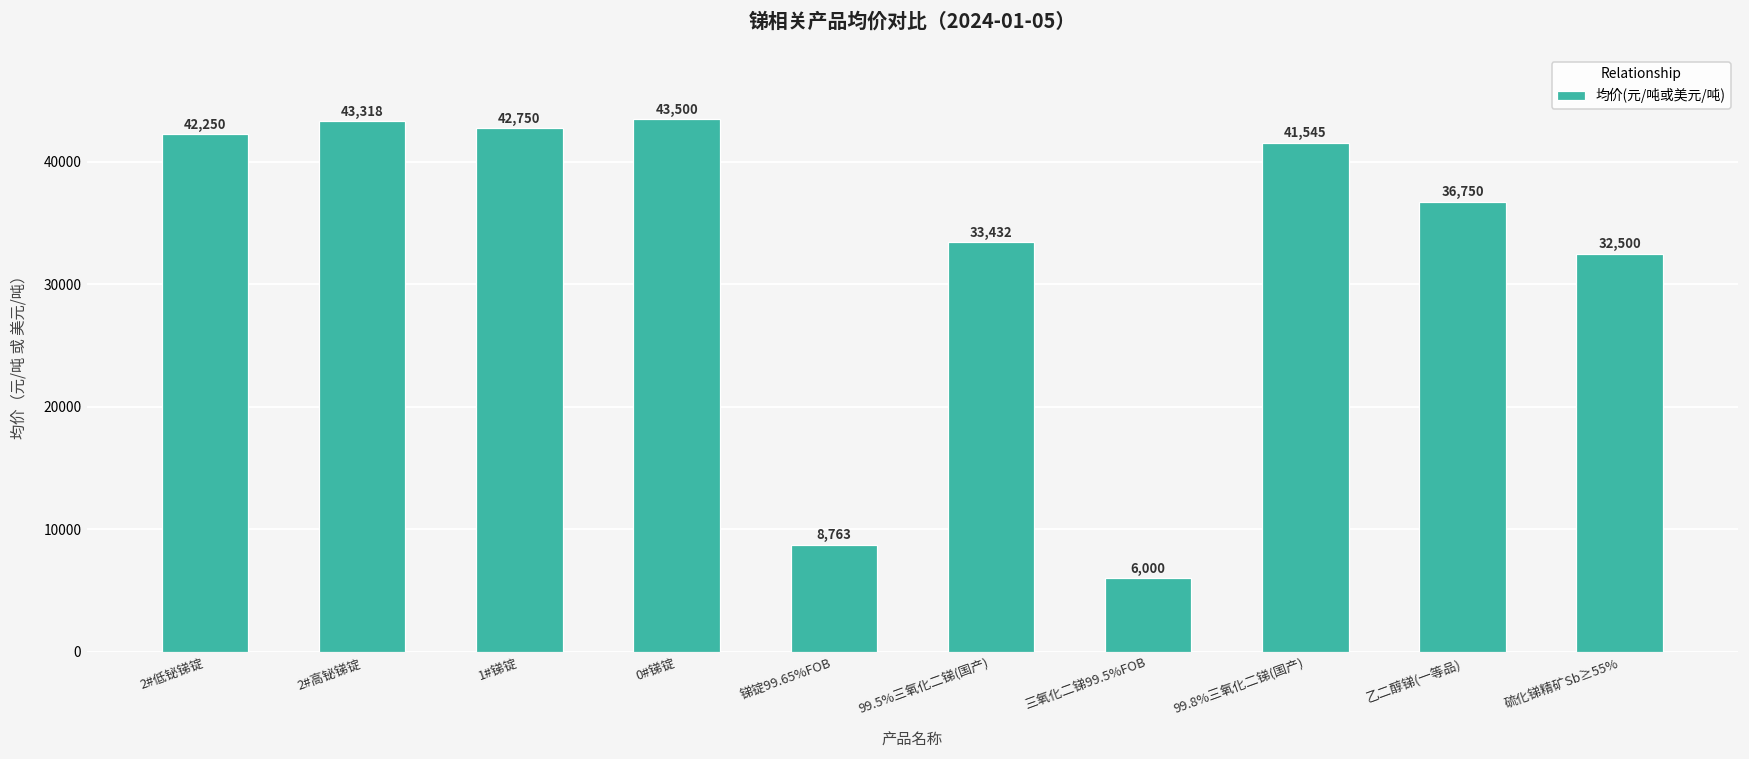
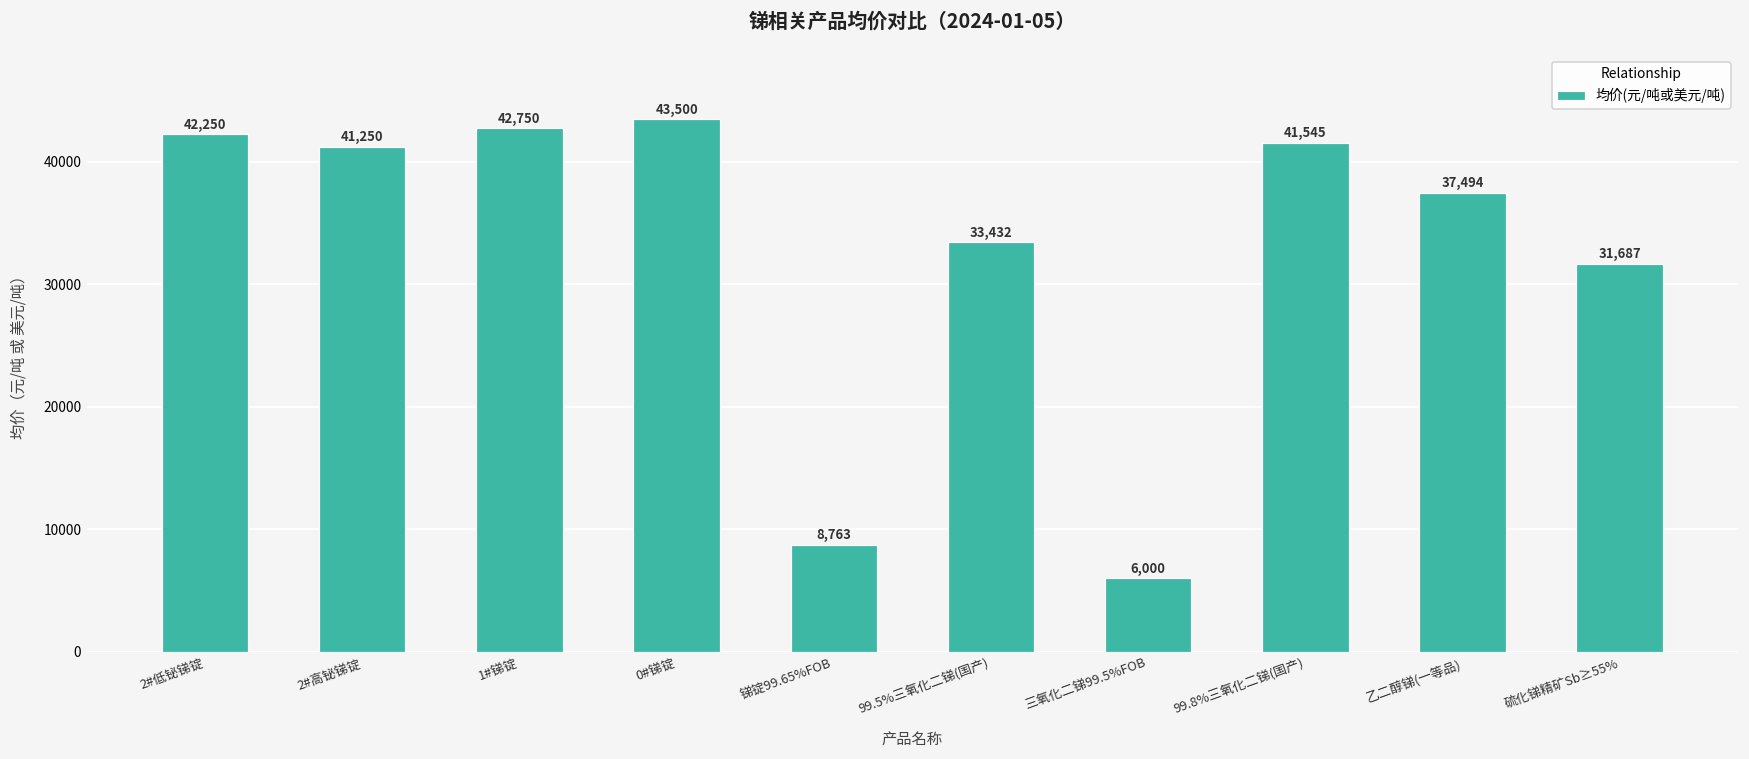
  {
    "2#低铋锑锭": "42,250",
-   "2#高铋锑锭": "43,318",
+   "2#高铋锑锭": "41,250",
    "1#锑锭": "42,750",
    "0#锑锭": "43,500",
    "锑锭99.65%FOB": "8,763",
    "99.5%三氧化二锑(国产)": "33,432",
    "三氧化二锑99.5%FOB": "6,000",
    "99.8%三氧化二锑(国产)": "41,545",
-   "乙二醇锑(一等品)": "36,750",
-   "硫化锑精矿Sb≥55%": "32,500"
+   "乙二醇锑(一等品)": "37,494",
+   "硫化锑精矿Sb≥55%": "31,687"
  }
